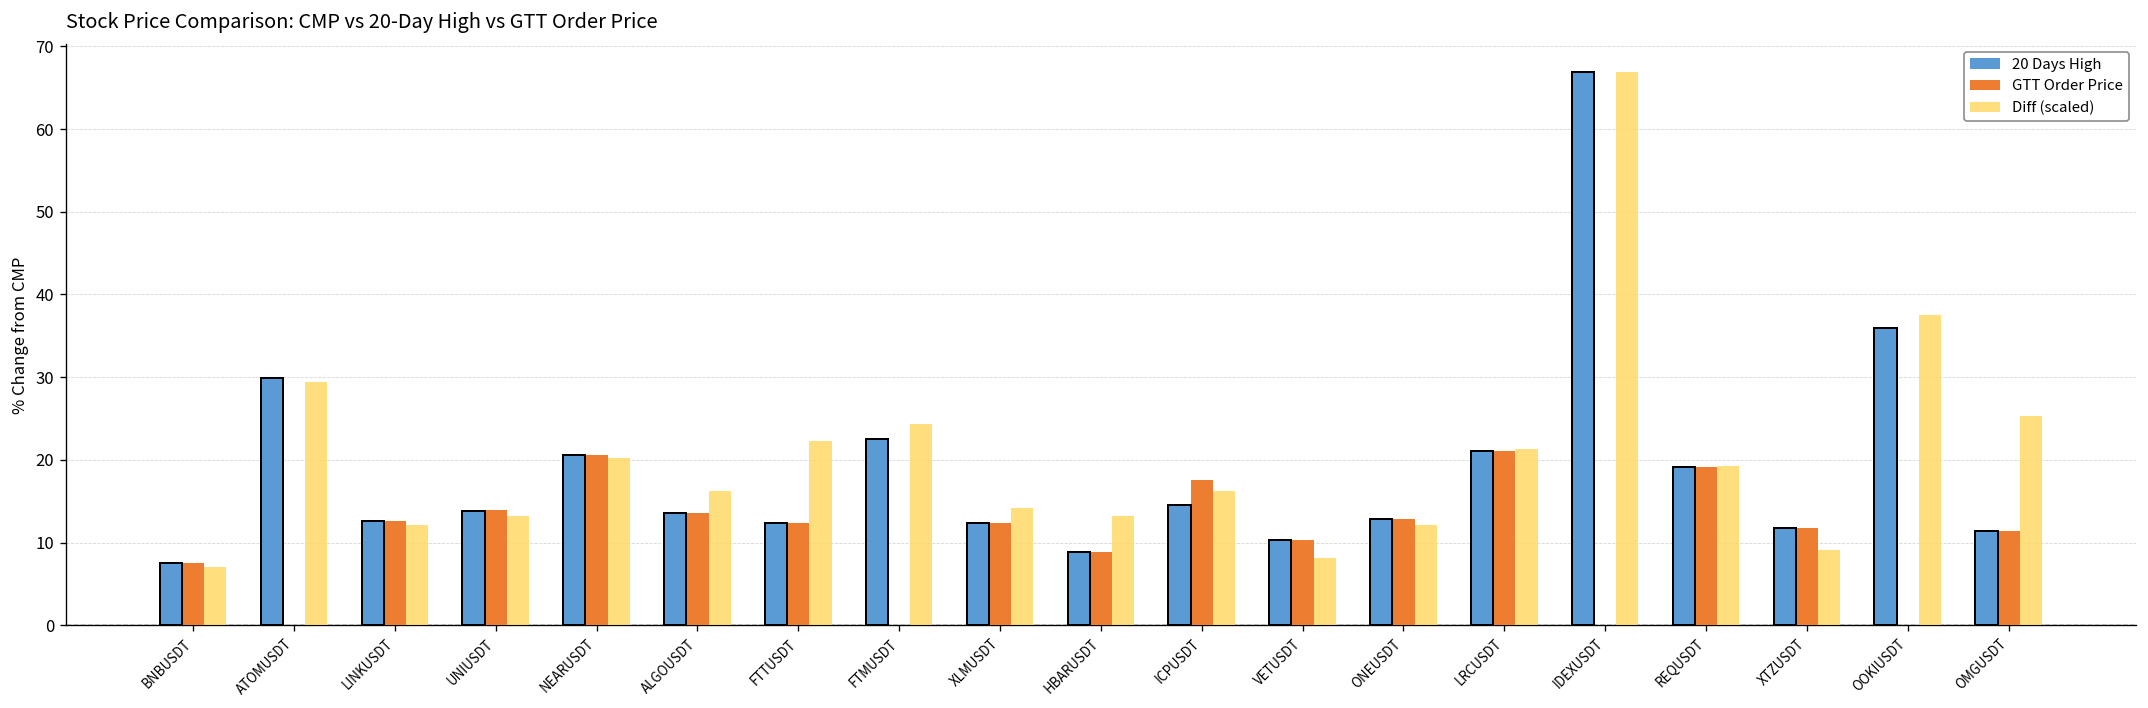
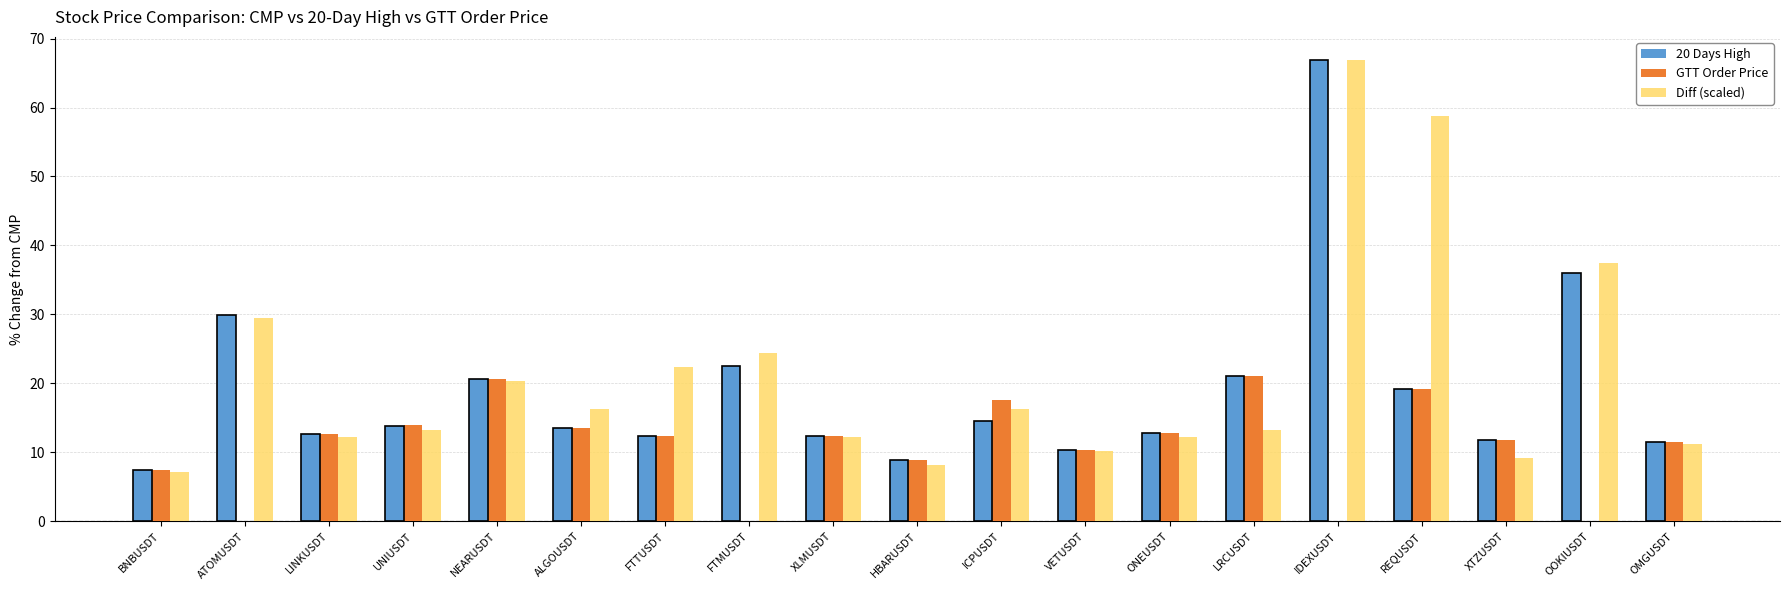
  {
    "20 Days High": {
      "BNBUSDT": 7,
      "ATOMUSDT": 30,
      "LINKUSDT": 13,
      "UNIUSDT": 14,
      "NEARUSDT": 21,
      "ALGOUSDT": 14,
      "FTTUSDT": 12,
      "FTMUSDT": 22,
      "XLMUSDT": 12,
      "HBARUSDT": 9,
      "ICPUSDT": 15,
      "VETUSDT": 10,
      "ONEUSDT": 13,
      "LRCUSDT": 21,
      "IDEXUSDT": 67,
      "REQUSDT": 19,
      "XTZUSDT": 12,
      "OOKIUSDT": 36,
      "OMGUSDT": 11
    },
    "GTT Order Price": {
      "BNBUSDT": 7,
      "ATOMUSDT": 0,
      "LINKUSDT": 13,
      "UNIUSDT": 14,
      "NEARUSDT": 21,
      "ALGOUSDT": 14,
      "FTTUSDT": 12,
      "FTMUSDT": 0,
      "XLMUSDT": 12,
      "HBARUSDT": 9,
      "ICPUSDT": 18,
      "VETUSDT": 10,
      "ONEUSDT": 13,
      "LRCUSDT": 21,
      "IDEXUSDT": 0,
      "REQUSDT": 19,
      "XTZUSDT": 12,
      "OOKIUSDT": 0,
      "OMGUSDT": 11
    },
    "Diff (scaled)": {
      "BNBUSDT": 7,
      "ATOMUSDT": 29,
      "LINKUSDT": 12,
      "UNIUSDT": 13,
      "NEARUSDT": 20,
      "ALGOUSDT": 16,
      "FTTUSDT": 22,
      "FTMUSDT": 24,
-     "XLMUSDT": 14,
-     "HBARUSDT": 13,
+     "XLMUSDT": 12,
+     "HBARUSDT": 8,
      "ICPUSDT": 16,
-     "VETUSDT": 8,
+     "VETUSDT": 10,
      "ONEUSDT": 12,
-     "LRCUSDT": 21,
+     "LRCUSDT": 13,
      "IDEXUSDT": 67,
-     "REQUSDT": 19,
+     "REQUSDT": 59,
      "XTZUSDT": 9,
      "OOKIUSDT": 38,
-     "OMGUSDT": 25
+     "OMGUSDT": 11
    }
  }
